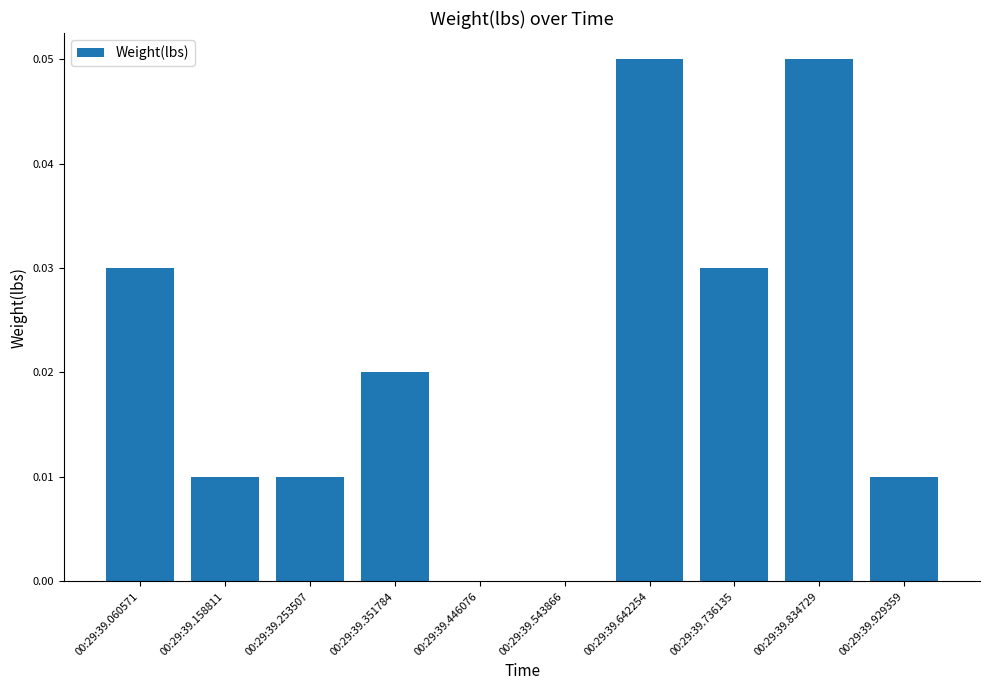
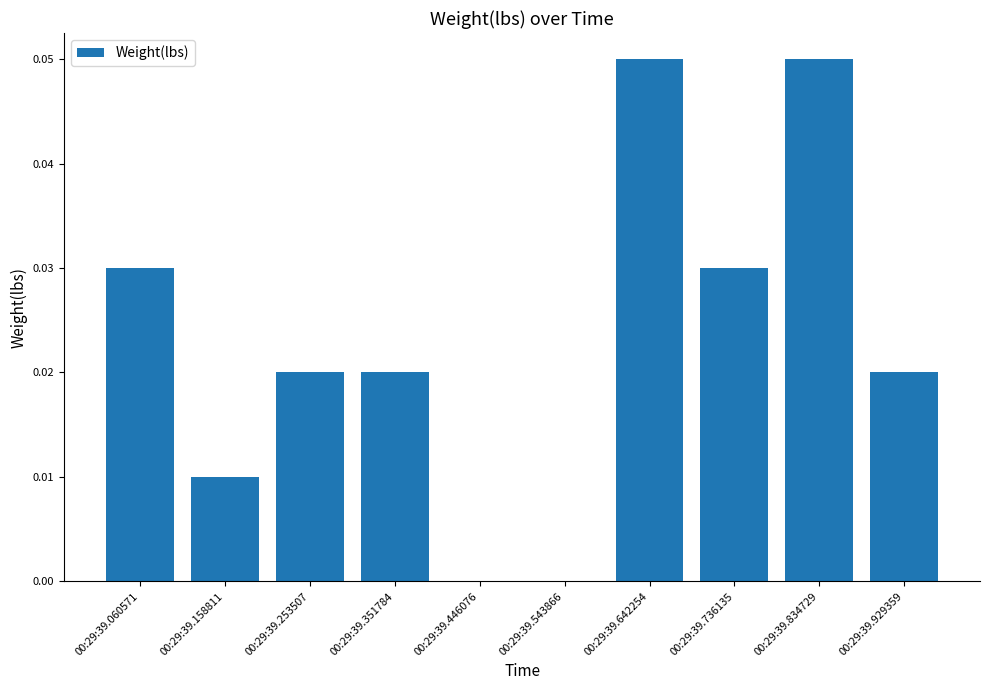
  {
    "00:29:39.060571": 0.03,
    "00:29:39.158811": 0.01,
-   "00:29:39.253507": 0.01,
+   "00:29:39.253507": 0.02,
    "00:29:39.351784": 0.02,
    "00:29:39.446076": 0.00,
    "00:29:39.543866": 0.00,
    "00:29:39.642254": 0.05,
    "00:29:39.736135": 0.03,
    "00:29:39.834729": 0.05,
-   "00:29:39.929359": 0.01
+   "00:29:39.929359": 0.02
  }
